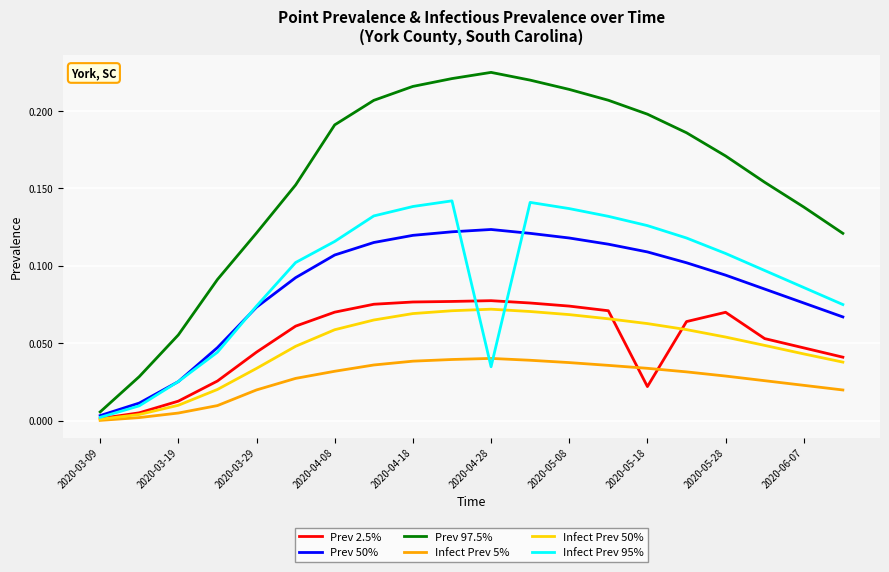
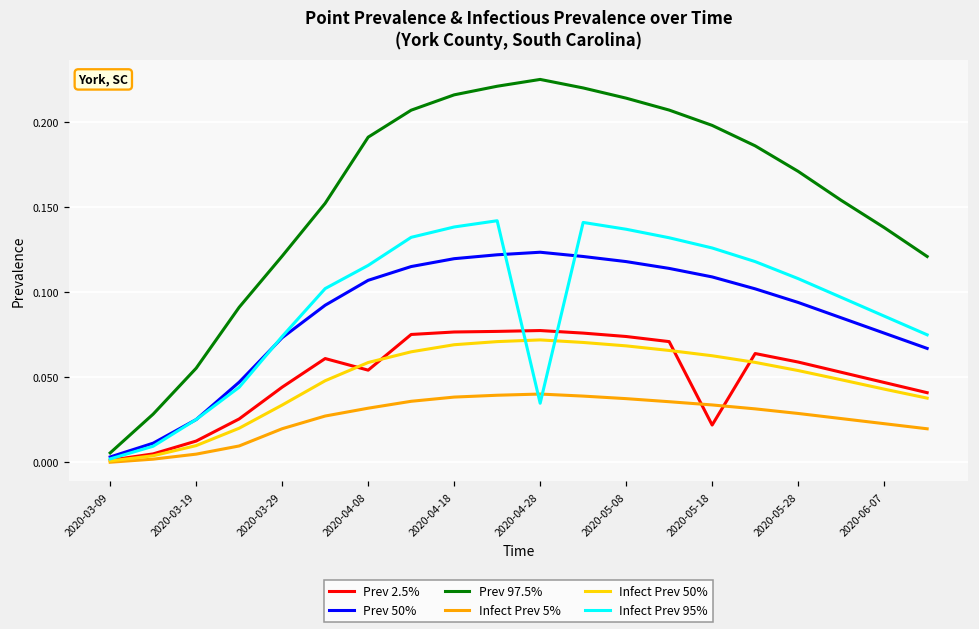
  {
    "Prev 2.5%": {
      "2020-03-19": 0.013,
      "2020-03-29": 0.044,
-     "2020-04-08": 0.070,
+     "2020-04-08": 0.054,
      "2020-04-18": 0.077,
      "2020-04-28": 0.078,
      "2020-05-08": 0.074,
      "2020-05-18": 0.022,
-     "2020-05-28": 0.070,
+     "2020-05-28": 0.059,
      "2020-06-07": 0.047
    },
    "Prev 50%": {
      "2020-04-08": 0.107,
      "2020-04-18": 0.120,
      "2020-04-28": 0.124,
      "2020-05-08": 0.118,
      "2020-05-18": 0.109,
      "2020-05-28": 0.094,
      "2020-06-07": 0.076
    },
    "Prev 97.5%": {
      "2020-03-09": 0.006,
      "2020-03-19": 0.055,
      "2020-03-29": 0.121,
      "2020-04-08": 0.191,
      "2020-04-18": 0.216,
      "2020-04-28": 0.225,
      "2020-05-08": 0.214,
      "2020-05-18": 0.198,
      "2020-05-28": 0.171,
      "2020-06-07": 0.138
    },
    "Infect Prev 95%": {
      "2020-04-08": 0.116,
      "2020-04-18": 0.138,
      "2020-04-28": 0.035,
      "2020-05-08": 0.137,
      "2020-05-18": 0.126,
      "2020-05-28": 0.108,
      "2020-06-07": 0.086
    }
  }
